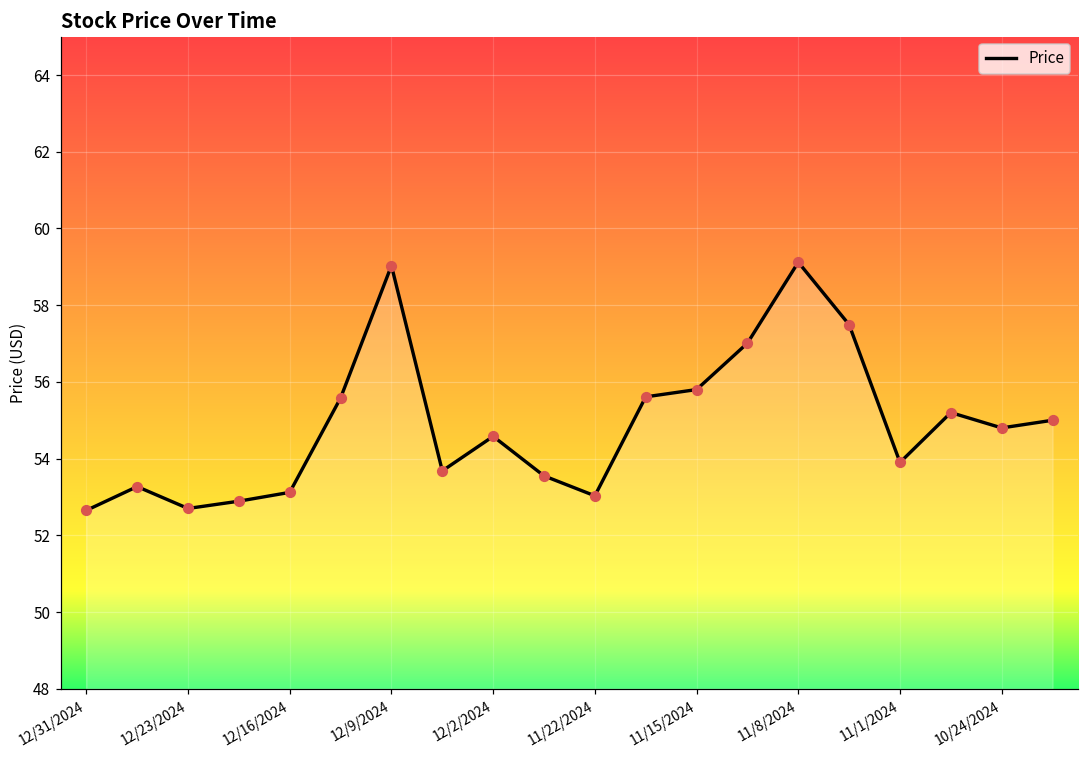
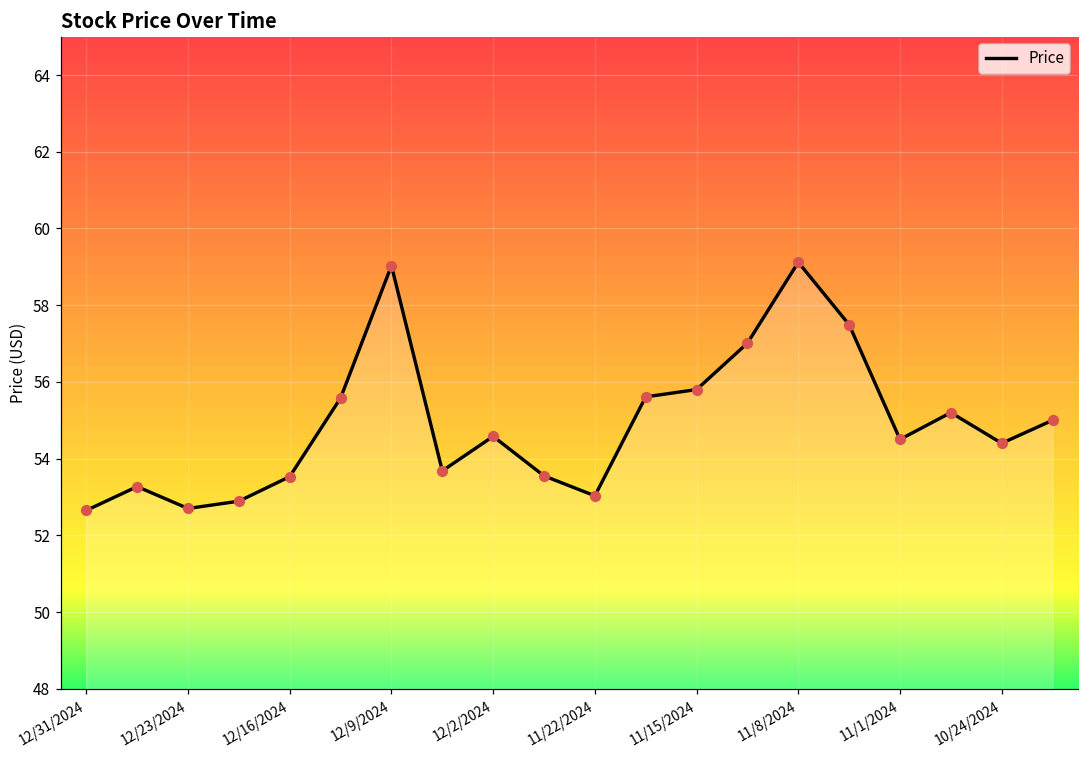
  {
    "12/31/2024": 52.7,
    "12/23/2024": 52.7,
-   "12/16/2024": 53.1,
+   "12/16/2024": 53.5,
    "12/9/2024": 59.0,
    "12/2/2024": 54.6,
    "11/22/2024": 53.0,
    "11/15/2024": 55.8,
    "11/8/2024": 59.1,
-   "11/1/2024": 53.9,
-   "10/24/2024": 54.8
+   "11/1/2024": 54.5,
+   "10/24/2024": 54.4
  }
